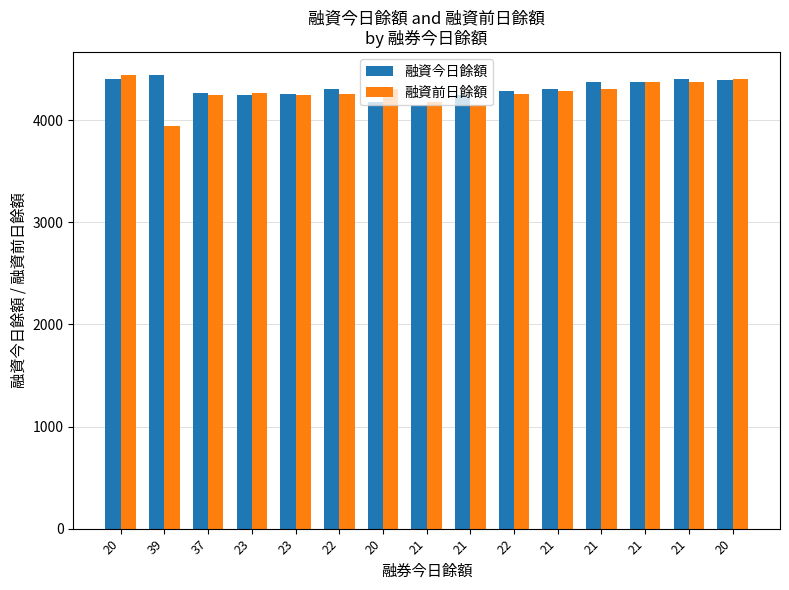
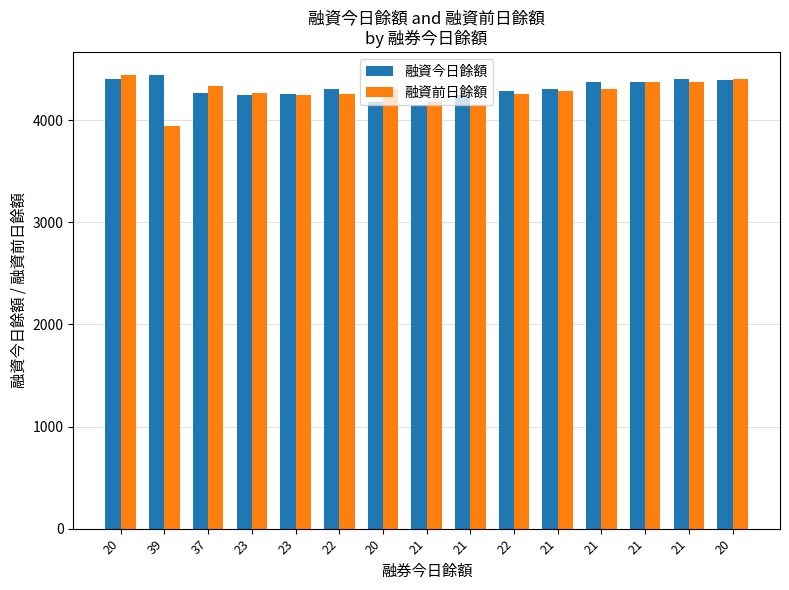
  {
    "融資今日餘額": {
      "39": 4440,
      "37": 4270
    },
    "融資前日餘額": {
      "39": 3940,
-     "37": 4250
+     "37": 4340
    }
  }
